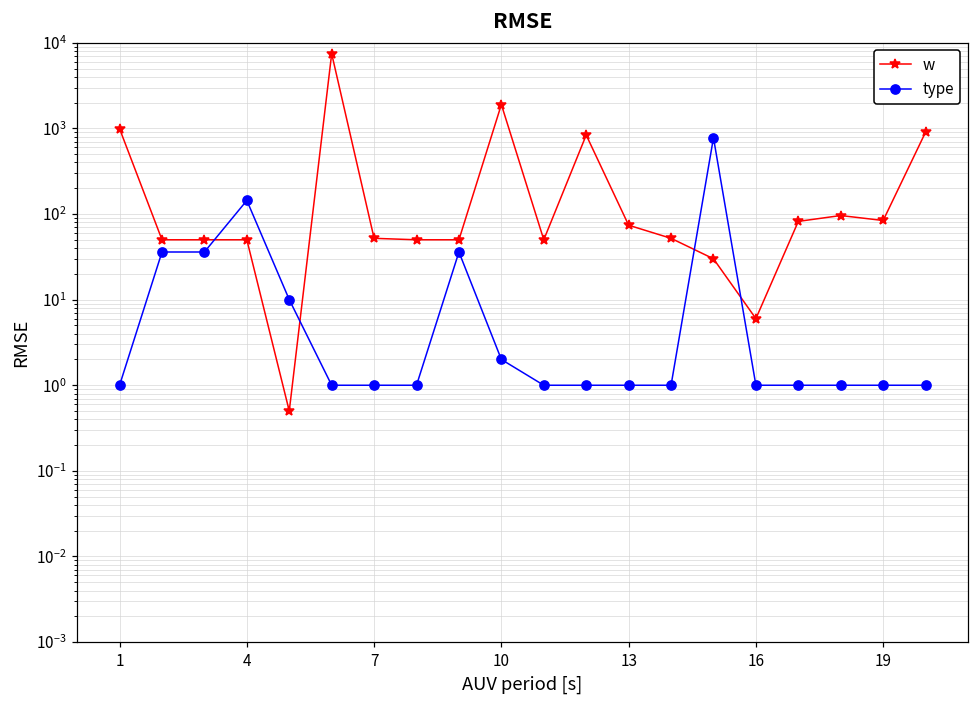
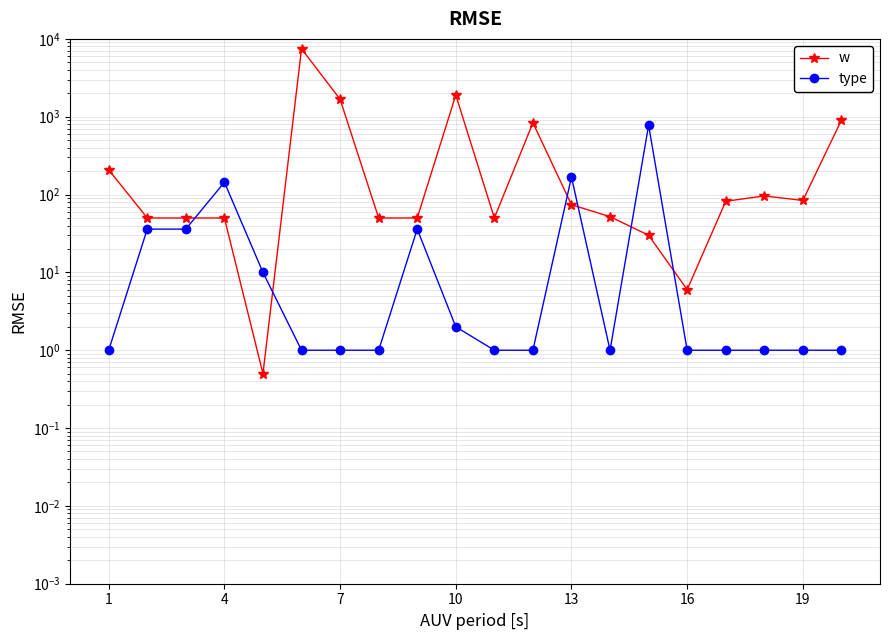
  {
    "w": {
-     "1": 1000,
+     "1": 210,
      "4": 50,
-     "7": 50,
+     "7": 1700,
      "10": 1900,
      "13": 70,
      "16": 6,
      "19": 80
    },
    "type": {
      "1": 1,
      "4": 140,
      "7": 1,
      "10": 2,
-     "13": 1,
+     "13": 170,
      "16": 1,
      "19": 1
    }
  }
